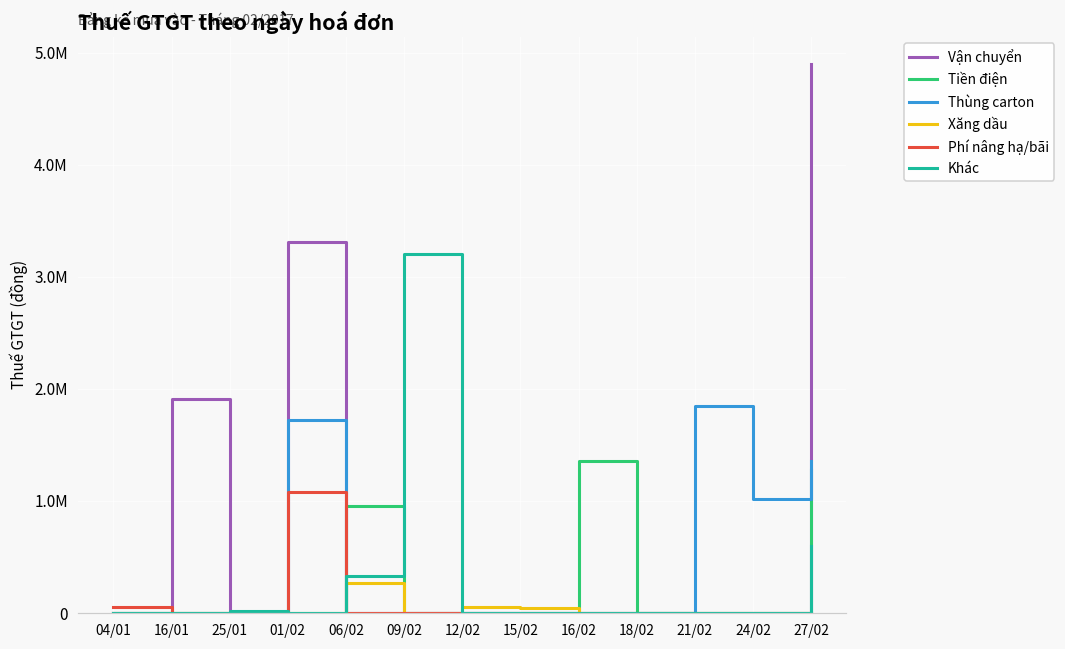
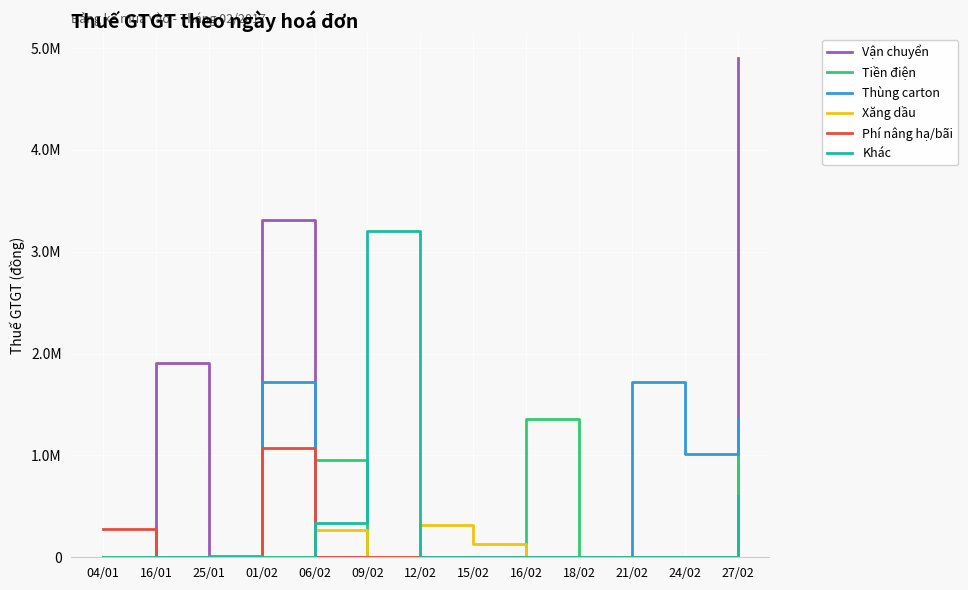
  {
    "Vận chuyển": {
      "16/01": 1910000,
      "01/02": 3310000,
      "27/02": 4900000
    },
    "Thùng carton": {
      "01/02": 1720000,
-     "21/02": 1850000,
+     "21/02": 1720000,
      "24/02": 1010000,
      "27/02": 1360000
    },
    "Xăng dầu": {
      "06/02": 270000,
-     "12/02": 50000,
-     "15/02": 50000
+     "12/02": 320000,
+     "15/02": 130000
    },
    "Phí nâng hạ/bãi": {
-     "04/01": 50000,
+     "04/01": 280000,
      "01/02": 1080000
    }
  }
